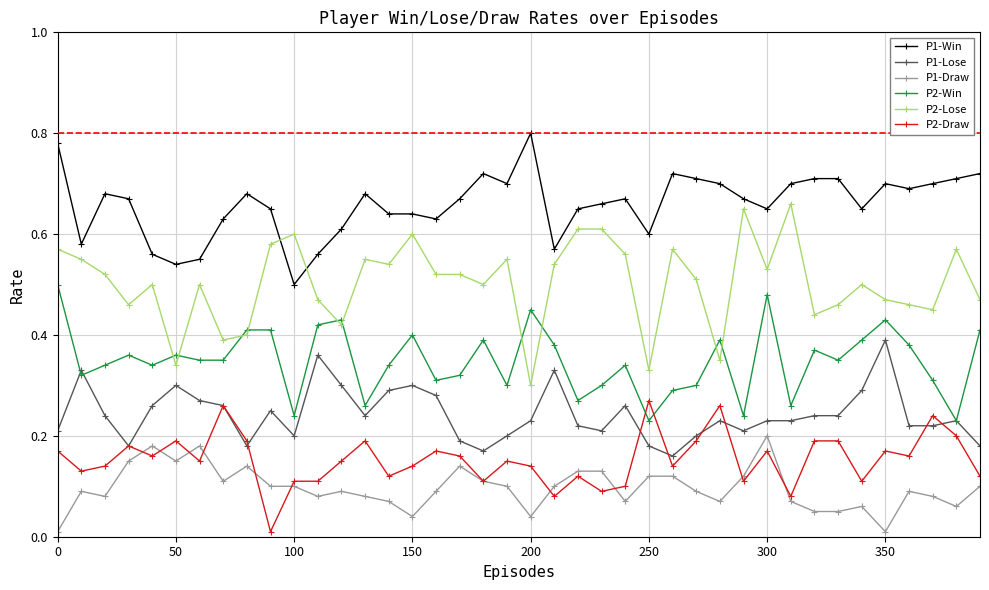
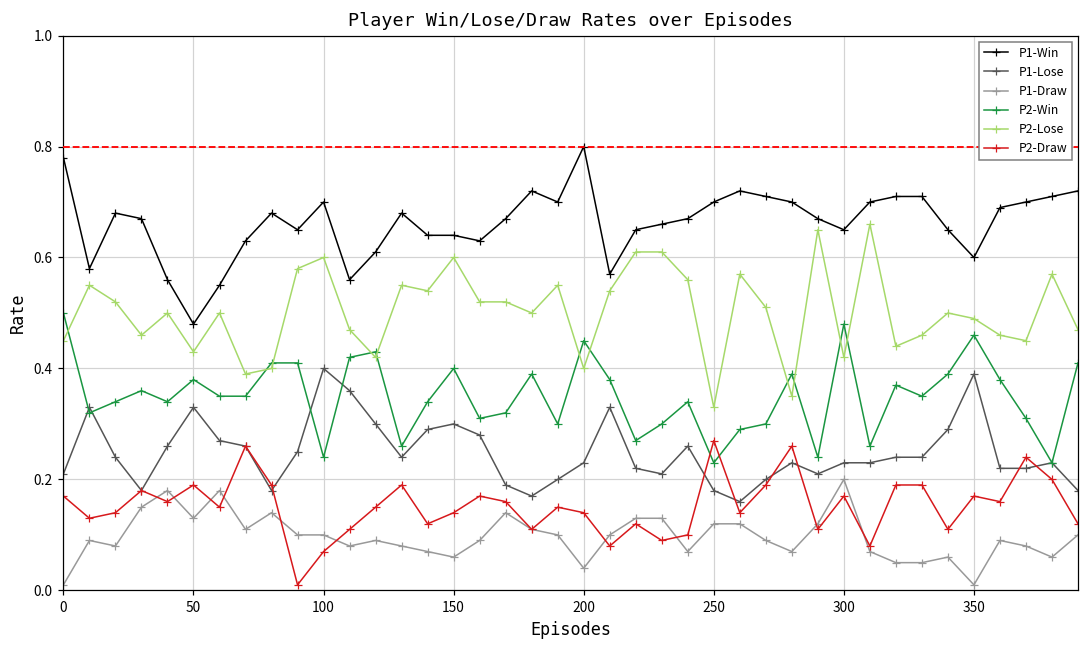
  {
    "P1-Win": {
      "0": 0.78,
-     "50": 0.54,
-     "100": 0.5,
+     "50": 0.48,
+     "100": 0.7,
      "150": 0.64,
      "200": 0.80,
-     "250": 0.6,
+     "250": 0.7,
      "300": 0.65,
-     "350": 0.7
+     "350": 0.6
    },
    "P1-Lose": {
      "0": 0.21,
-     "50": 0.30,
-     "100": 0.2,
+     "50": 0.33,
+     "100": 0.4,
      "150": 0.30,
      "200": 0.23,
      "250": 0.18,
      "300": 0.23,
      "350": 0.39
    },
    "P1-Draw": {
      "0": 0.01,
-     "50": 0.15,
+     "50": 0.13,
      "100": 0.10,
-     "150": 0.04,
+     "150": 0.06,
      "200": 0.04,
      "250": 0.12,
      "300": 0.20,
      "350": 0.01
    },
    "P2-Win": {
      "0": 0.50,
-     "50": 0.36,
+     "50": 0.38,
      "100": 0.24,
      "150": 0.40,
      "200": 0.45,
      "250": 0.23,
      "300": 0.48,
-     "350": 0.43
+     "350": 0.46
    },
    "P2-Lose": {
-     "0": 0.57,
-     "50": 0.34,
+     "0": 0.45,
+     "50": 0.43,
      "100": 0.60,
      "150": 0.60,
-     "200": 0.3,
+     "200": 0.4,
      "250": 0.33,
-     "300": 0.53,
-     "350": 0.47
+     "300": 0.42,
+     "350": 0.49
    },
    "P2-Draw": {
      "0": 0.17,
      "50": 0.19,
-     "100": 0.11,
+     "100": 0.07,
      "150": 0.14,
      "200": 0.14,
      "250": 0.27,
      "300": 0.17,
      "350": 0.17
    }
  }
